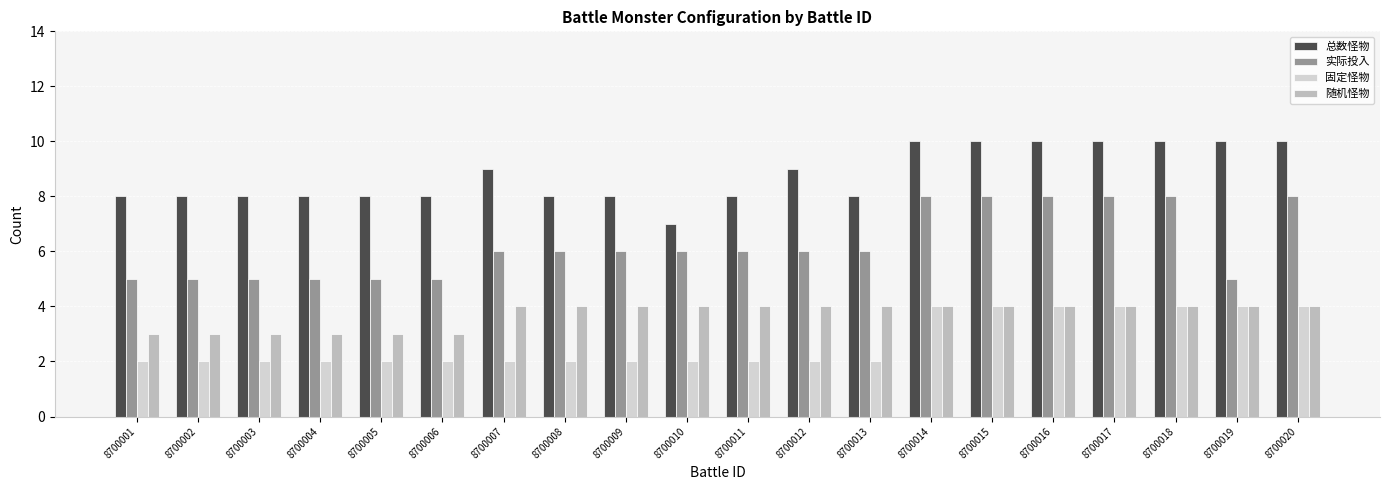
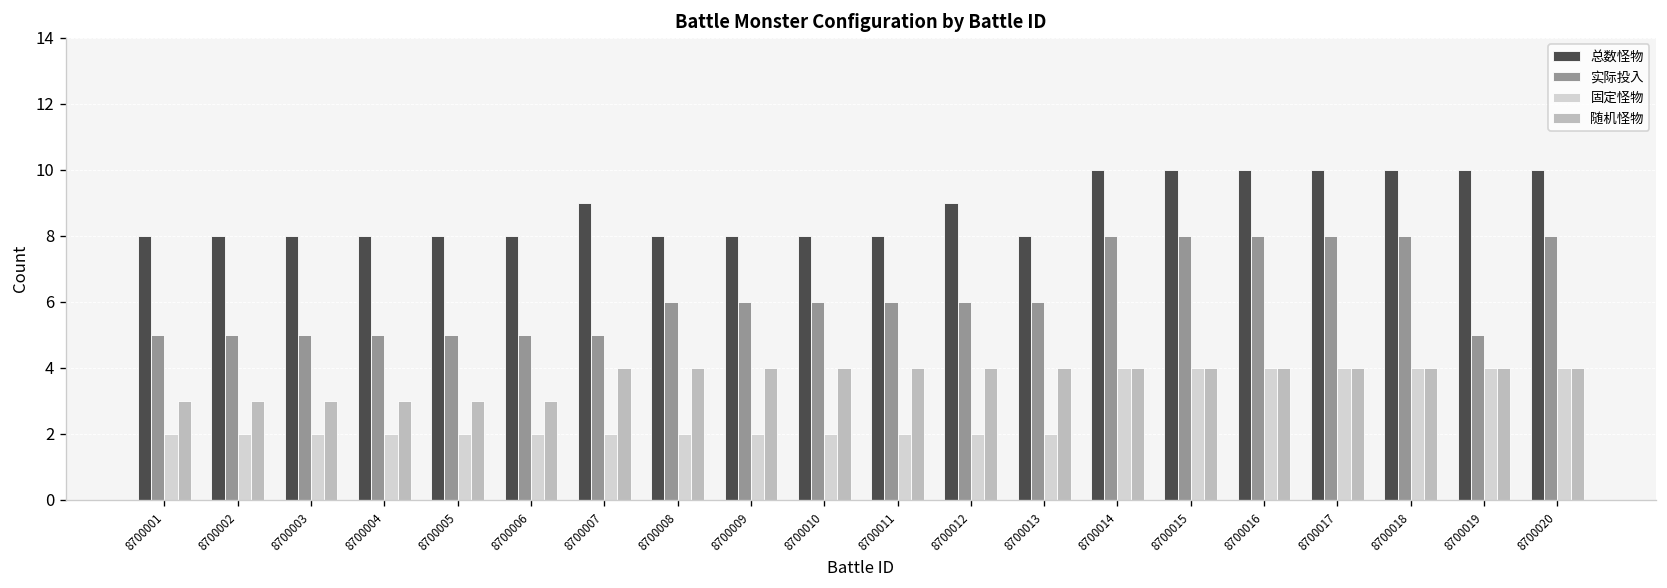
  {
    "总数怪物": {
      "8700001": 8,
      "8700002": 8,
      "8700003": 8,
      "8700004": 8,
      "8700005": 8,
      "8700006": 8,
      "8700007": 9,
      "8700008": 8,
      "8700009": 8,
-     "8700010": 7,
+     "8700010": 8,
      "8700011": 8,
      "8700012": 9,
      "8700013": 8,
      "8700014": 10,
      "8700015": 10,
      "8700016": 10,
      "8700017": 10,
      "8700018": 10,
      "8700019": 10,
      "8700020": 10
    },
    "实际投入": {
      "8700001": 5,
      "8700002": 5,
      "8700003": 5,
      "8700004": 5,
      "8700005": 5,
      "8700006": 5,
-     "8700007": 6,
+     "8700007": 5,
      "8700008": 6,
      "8700009": 6,
      "8700010": 6,
      "8700011": 6,
      "8700012": 6,
      "8700013": 6,
      "8700014": 8,
      "8700015": 8,
      "8700016": 8,
      "8700017": 8,
      "8700018": 8,
      "8700019": 5,
      "8700020": 8
    }
  }
